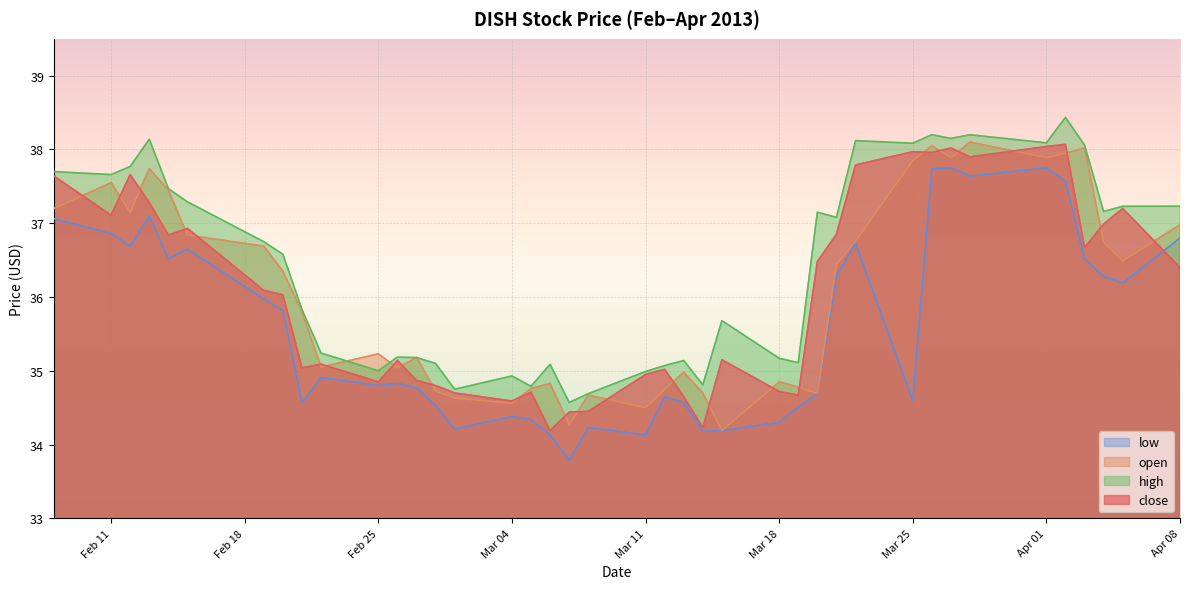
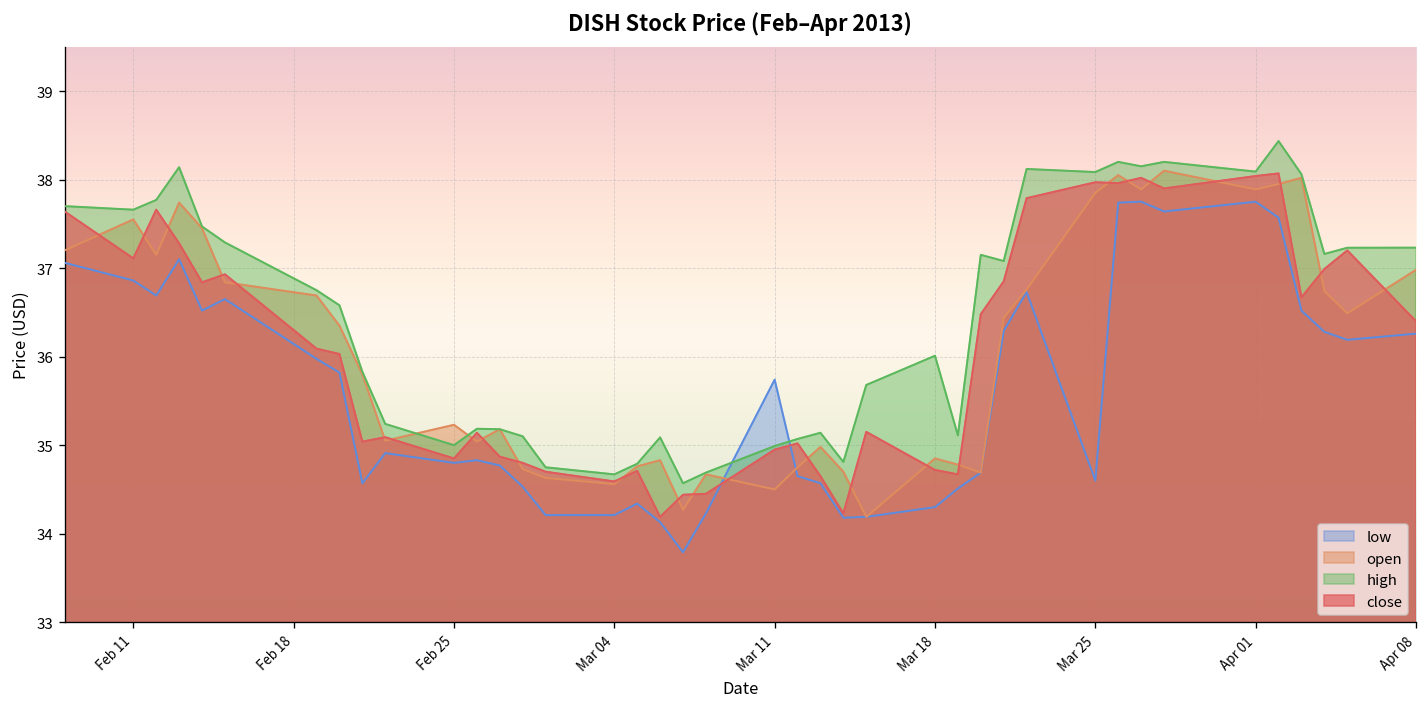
  {
    "low": {
      "Feb 11": 36.9,
      "Feb 25": 34.8,
-     "Mar 04": 34.4,
-     "Mar 11": 34.1,
+     "Mar 04": 34.2,
+     "Mar 11": 35.7,
      "Mar 18": 34.3,
      "Mar 25": 34.6,
      "Apr 01": 37.8,
-     "Apr 08": 36.8
+     "Apr 08": 36.3
    },
    "high": {
      "Feb 11": 37.7,
      "Feb 25": 35.0,
-     "Mar 04": 34.9,
+     "Mar 04": 34.7,
      "Mar 11": 35.0,
-     "Mar 18": 35.2,
+     "Mar 18": 36.0,
      "Mar 25": 38.1,
      "Apr 01": 38.1,
      "Apr 08": 37.2
    }
  }
